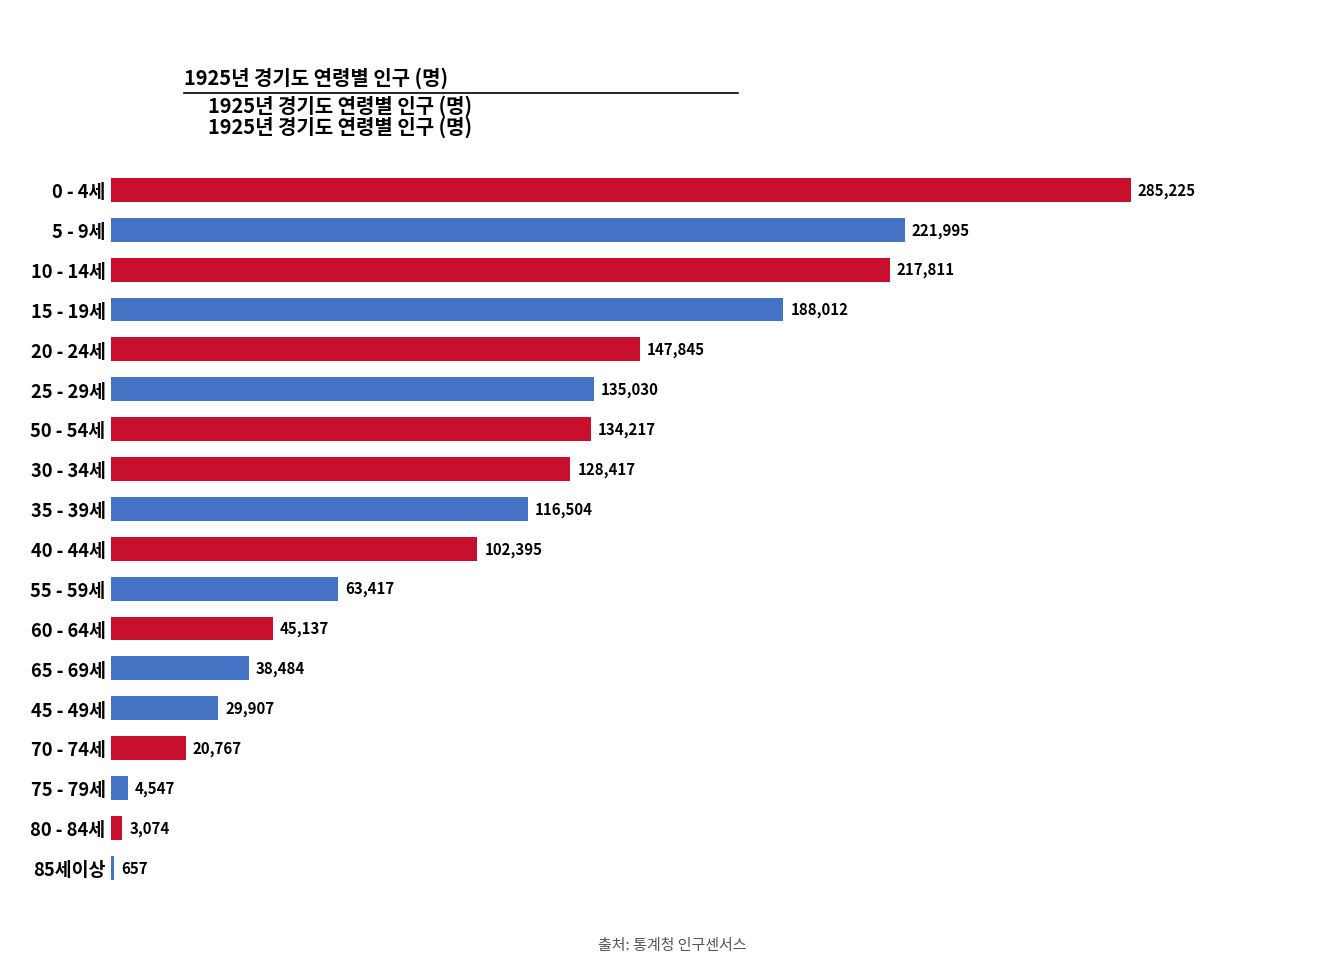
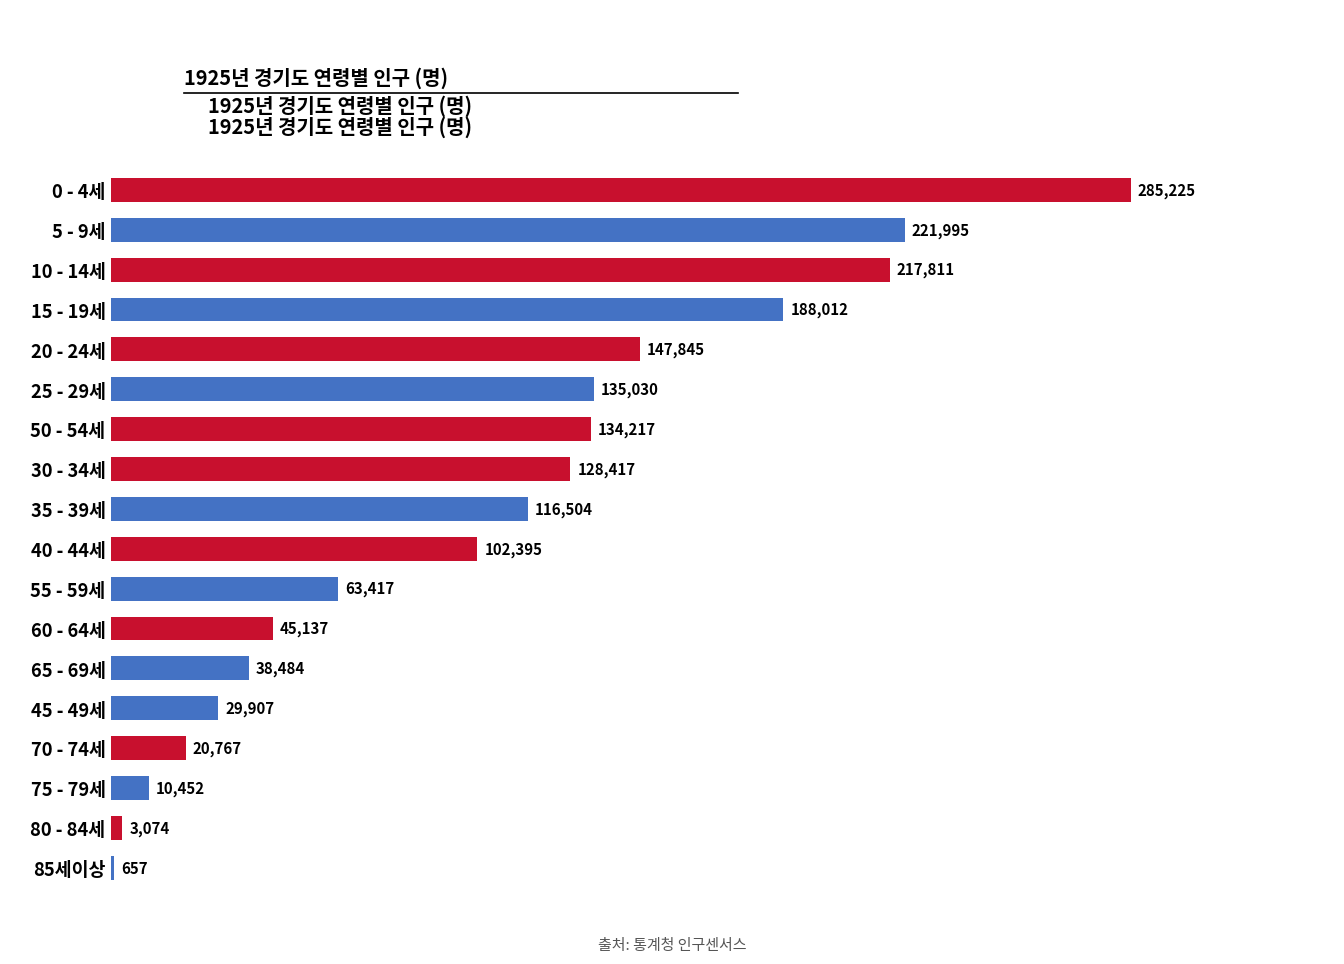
  {
    "0 - 4세": "285,225",
    "5 - 9세": "221,995",
    "10 - 14세": "217,811",
    "15 - 19세": "188,012",
    "20 - 24세": "147,845",
    "25 - 29세": "135,030",
    "50 - 54세": "134,217",
    "30 - 34세": "128,417",
    "35 - 39세": "116,504",
    "40 - 44세": "102,395",
    "55 - 59세": "63,417",
    "60 - 64세": "45,137",
    "65 - 69세": "38,484",
    "45 - 49세": "29,907",
    "70 - 74세": "20,767",
-   "75 - 79세": "4,547",
+   "75 - 79세": "10,452",
    "80 - 84세": "3,074",
    "85세이상": "657"
  }
